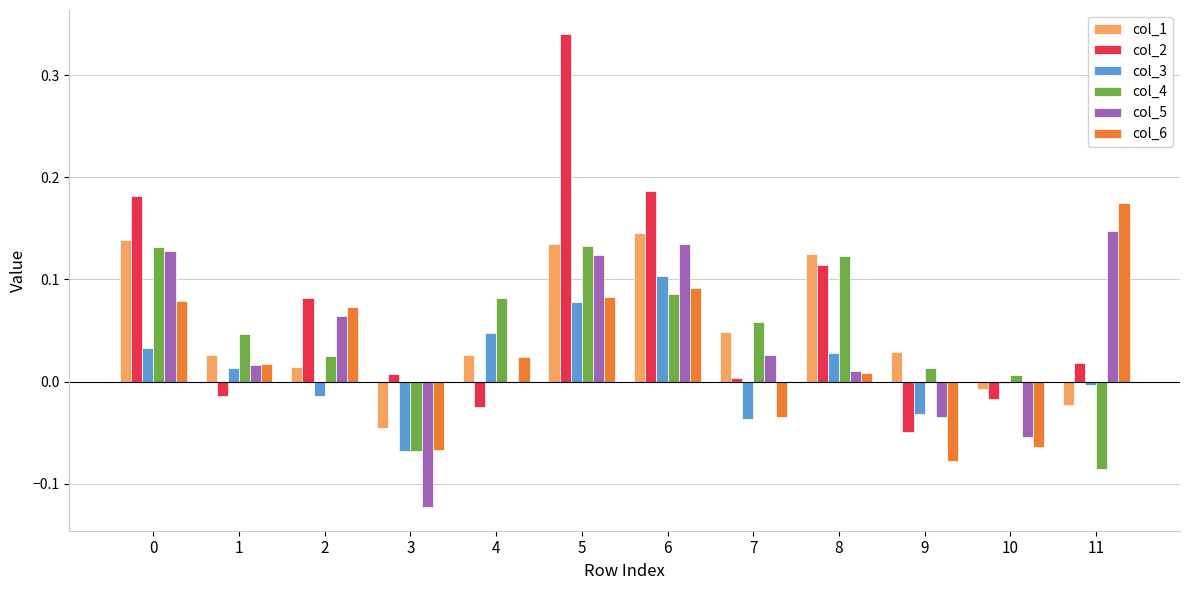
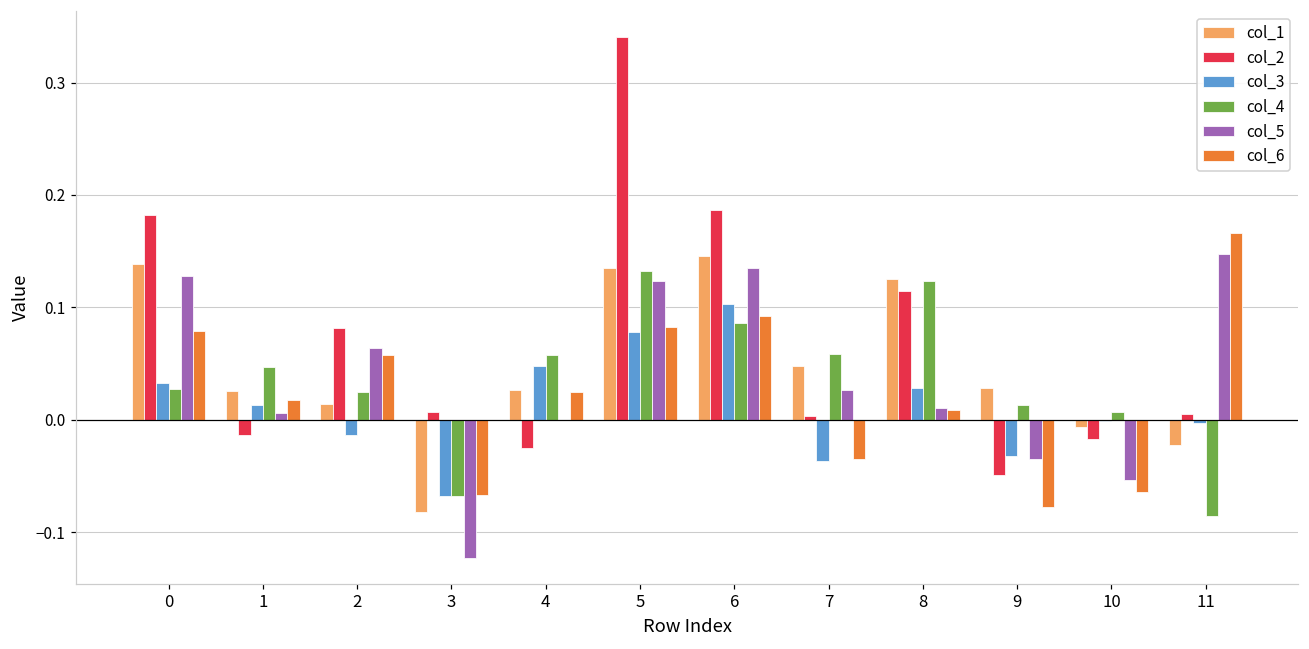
  {
    "col_1": {
      "0": 0.139,
      "1": 0.026,
      "2": 0.015,
-     "3": -0.045,
+     "3": -0.082,
      "4": 0.026,
      "5": 0.135,
      "6": 0.146,
      "7": 0.048,
      "8": 0.125,
      "9": 0.029,
      "10": -0.007,
      "11": -0.023
    },
    "col_2": {
      "0": 0.182,
      "1": -0.014,
      "2": 0.082,
      "3": 0.007,
      "4": -0.025,
      "5": 0.340,
      "6": 0.187,
      "7": 0.003,
      "8": 0.114,
      "9": -0.049,
      "10": -0.017,
-     "11": 0.018
+     "11": 0.005
    },
    "col_3": {
      "0": 0.033,
      "1": 0.014,
      "2": -0.014,
      "3": -0.067,
      "4": 0.048,
      "5": 0.078,
      "6": 0.103,
      "7": -0.036,
      "8": 0.028,
      "9": -0.032,
      "11": -0.003
    },
    "col_4": {
-     "0": 0.132,
+     "0": 0.027,
      "1": 0.047,
      "2": 0.025,
      "3": -0.068,
-     "4": 0.081,
+     "4": 0.057,
      "5": 0.133,
      "6": 0.086,
      "7": 0.059,
      "8": 0.123,
      "9": 0.013,
      "10": 0.007,
      "11": -0.086
    },
    "col_5": {
      "0": 0.128,
-     "1": 0.017,
+     "1": 0.006,
      "2": 0.064,
      "3": -0.123,
      "5": 0.123,
      "6": 0.135,
      "7": 0.026,
      "8": 0.010,
      "9": -0.035,
      "10": -0.054,
      "11": 0.148
    },
    "col_6": {
      "0": 0.079,
      "1": 0.018,
-     "2": 0.073,
+     "2": 0.058,
      "3": -0.067,
      "4": 0.024,
      "5": 0.082,
      "6": 0.092,
      "7": -0.034,
      "8": 0.009,
      "9": -0.077,
      "10": -0.064,
-     "11": 0.175
+     "11": 0.166
    }
  }
